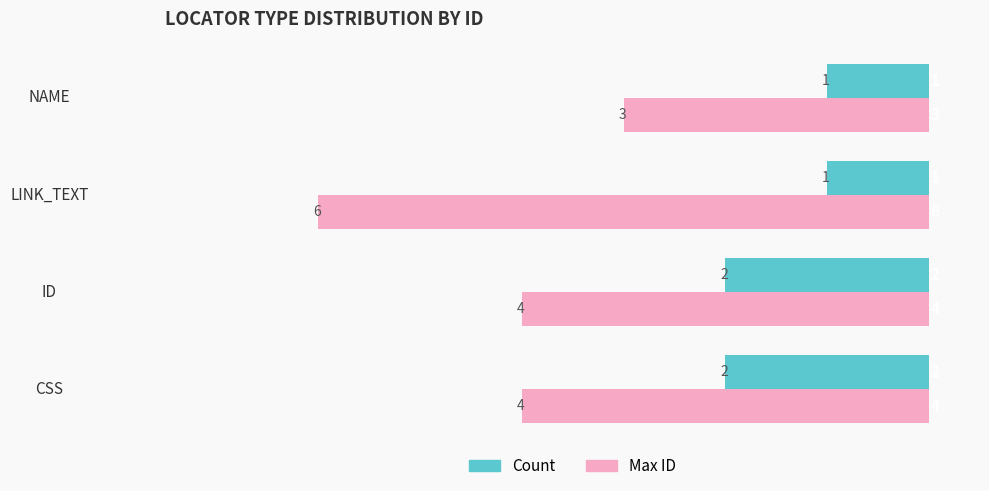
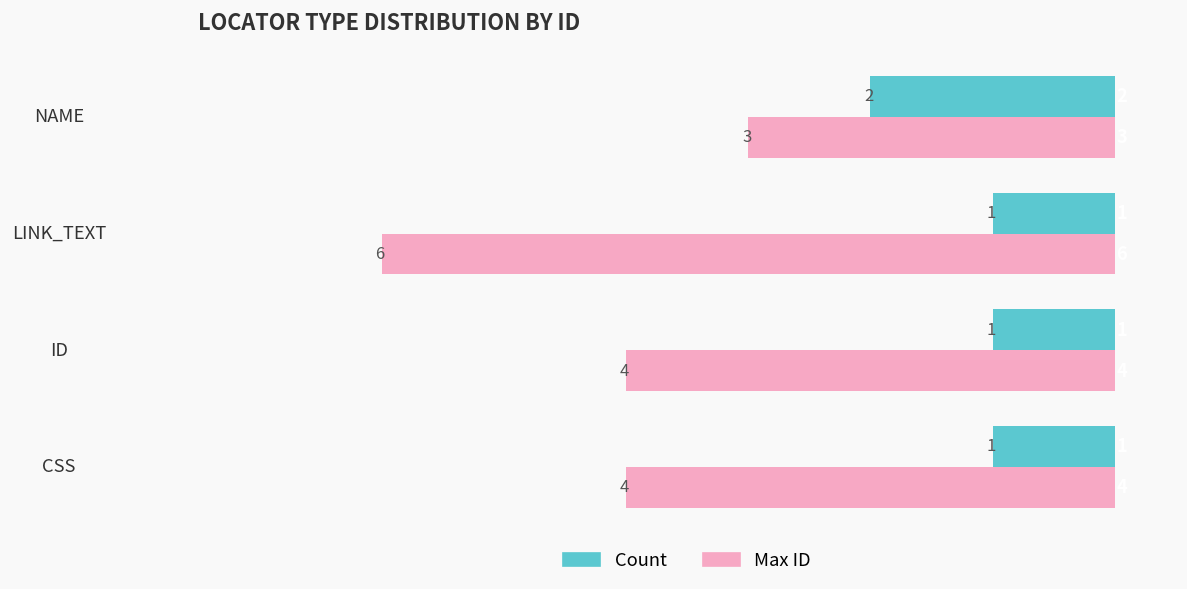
  {
    "Count": {
-     "NAME": 1,
+     "NAME": 2,
      "LINK_TEXT": 1,
-     "ID": 2,
-     "CSS": 2
+     "ID": 1,
+     "CSS": 1
    },
    "Max ID": {
      "NAME": 3,
      "LINK_TEXT": 6,
      "ID": 4,
      "CSS": 4
    }
  }
